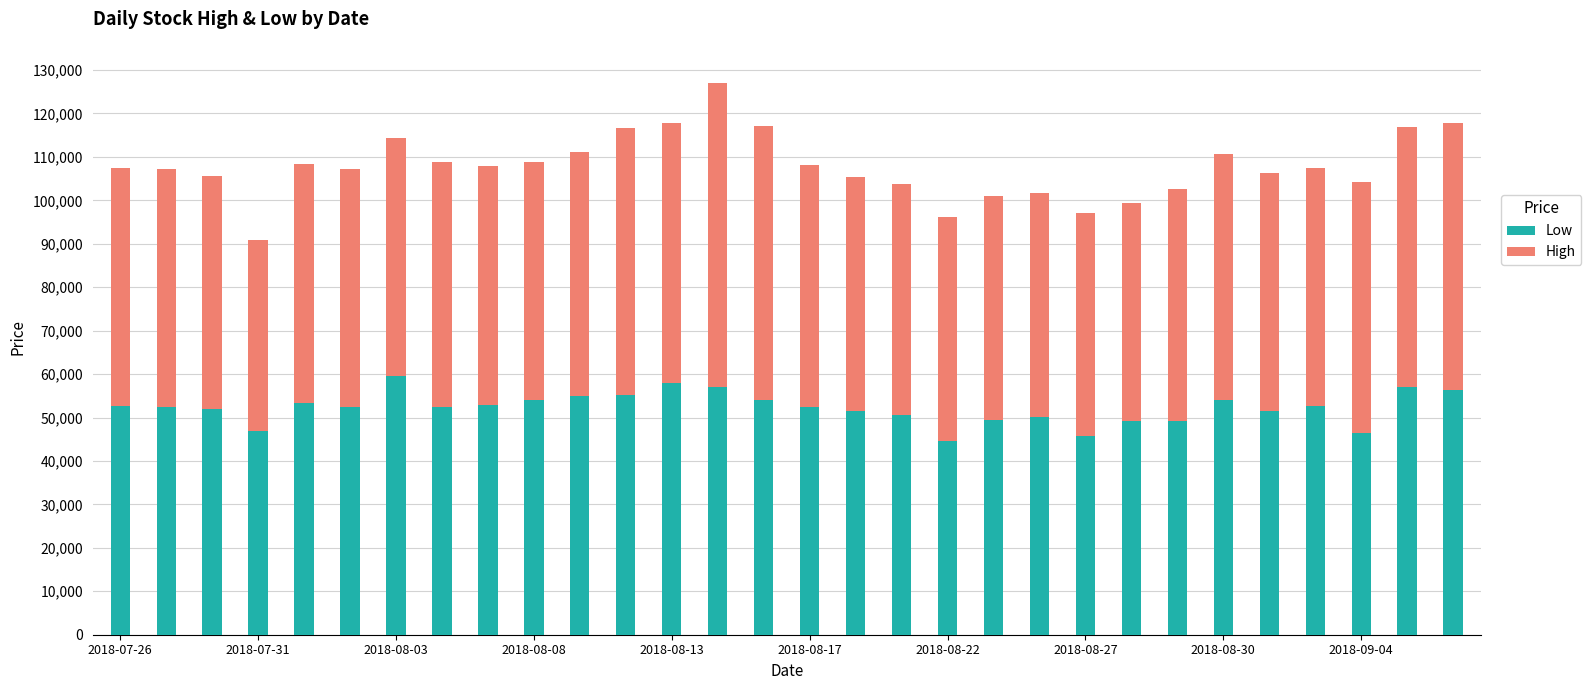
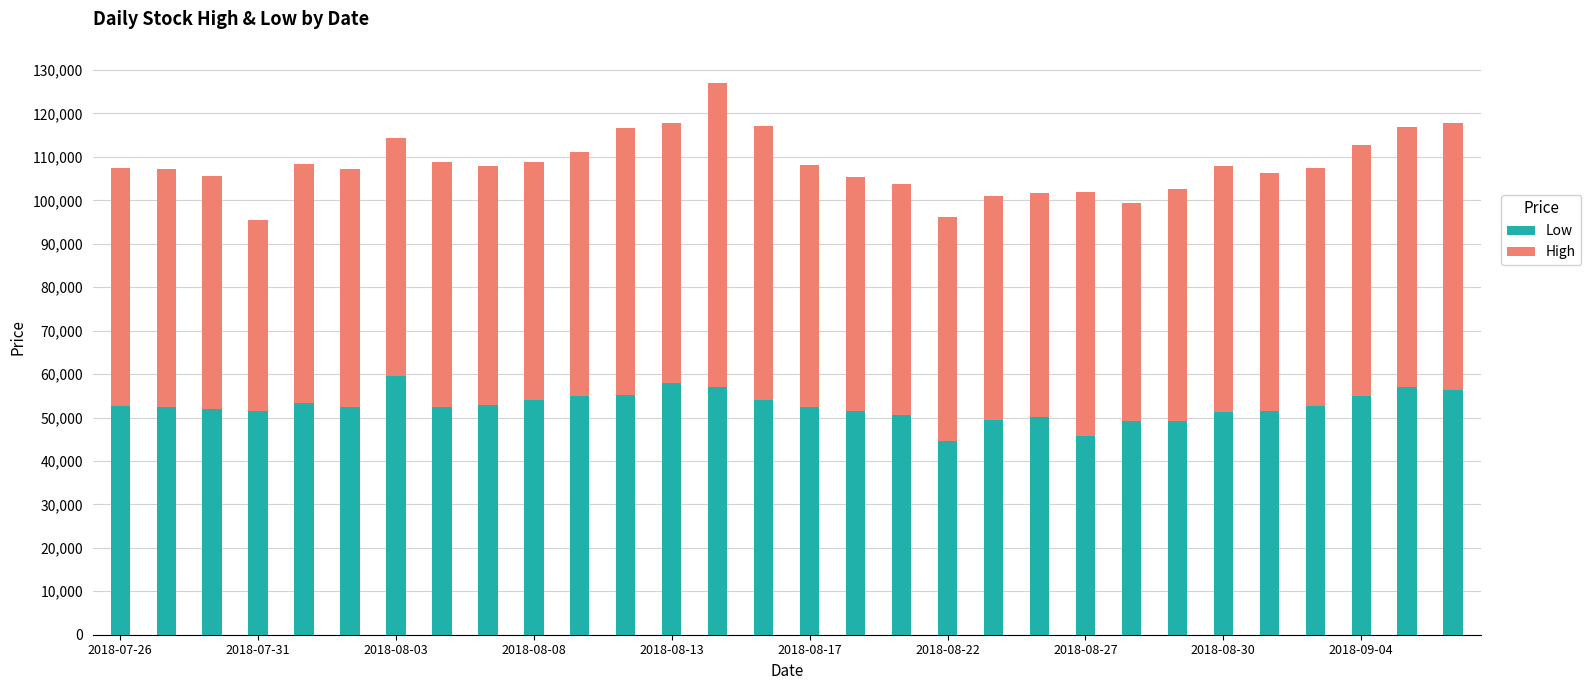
  {
    "Low": {
      "2018-07-26": "53,000",
-     "2018-07-31": "47,000",
+     "2018-07-31": "52,000",
      "2018-08-03": "59,000",
      "2018-08-08": "54,000",
      "2018-08-13": "58,000",
      "2018-08-17": "53,000",
      "2018-08-22": "45,000",
      "2018-08-27": "46,000",
-     "2018-08-30": "54,000",
-     "2018-09-04": "47,000"
+     "2018-08-30": "51,000",
+     "2018-09-04": "55,000"
    },
    "High": {
      "2018-07-26": "55,000",
      "2018-07-31": "44,000",
      "2018-08-03": "55,000",
      "2018-08-08": "55,000",
      "2018-08-13": "60,000",
      "2018-08-17": "56,000",
      "2018-08-22": "52,000",
-     "2018-08-27": "51,000",
+     "2018-08-27": "56,000",
      "2018-08-30": "57,000",
      "2018-09-04": "58,000"
    }
  }
